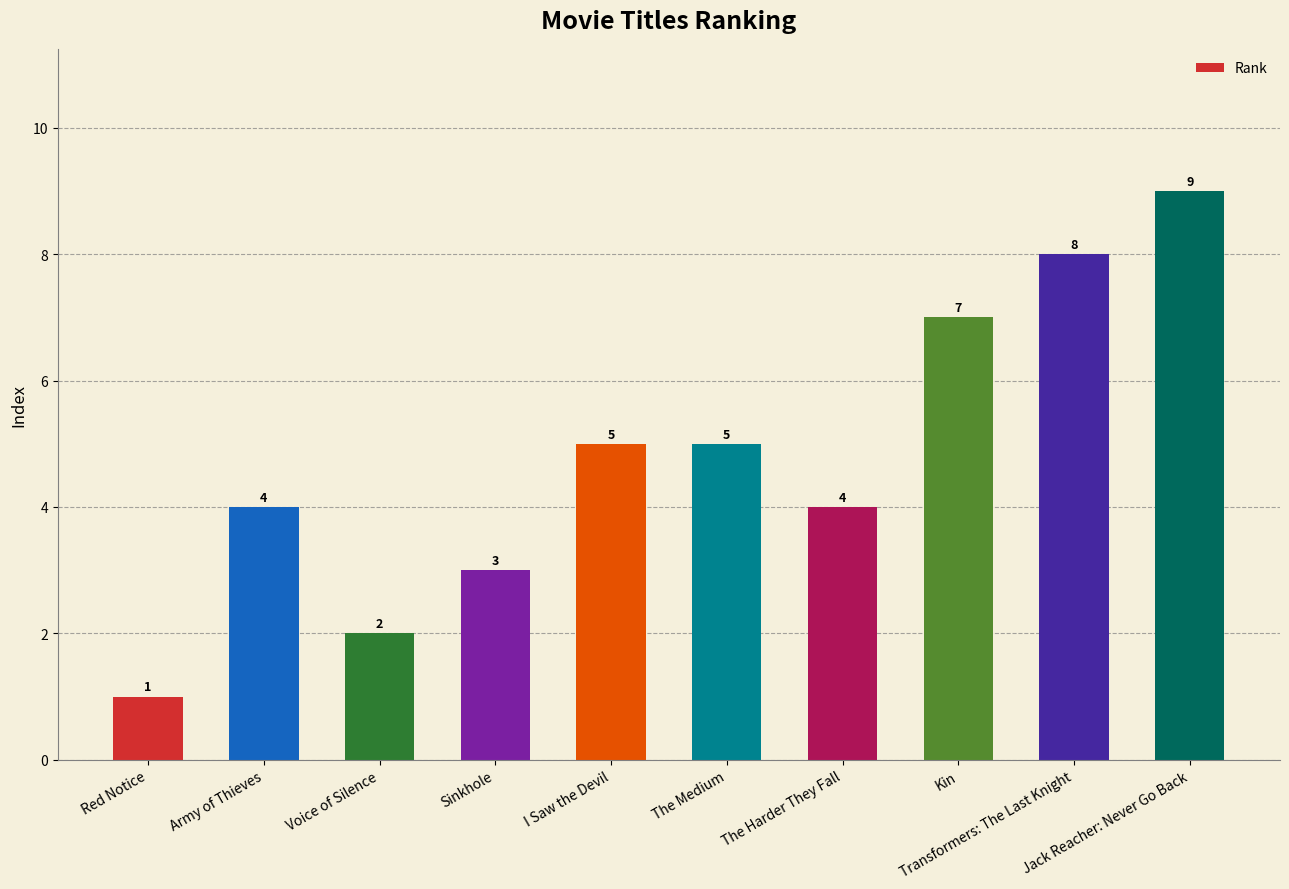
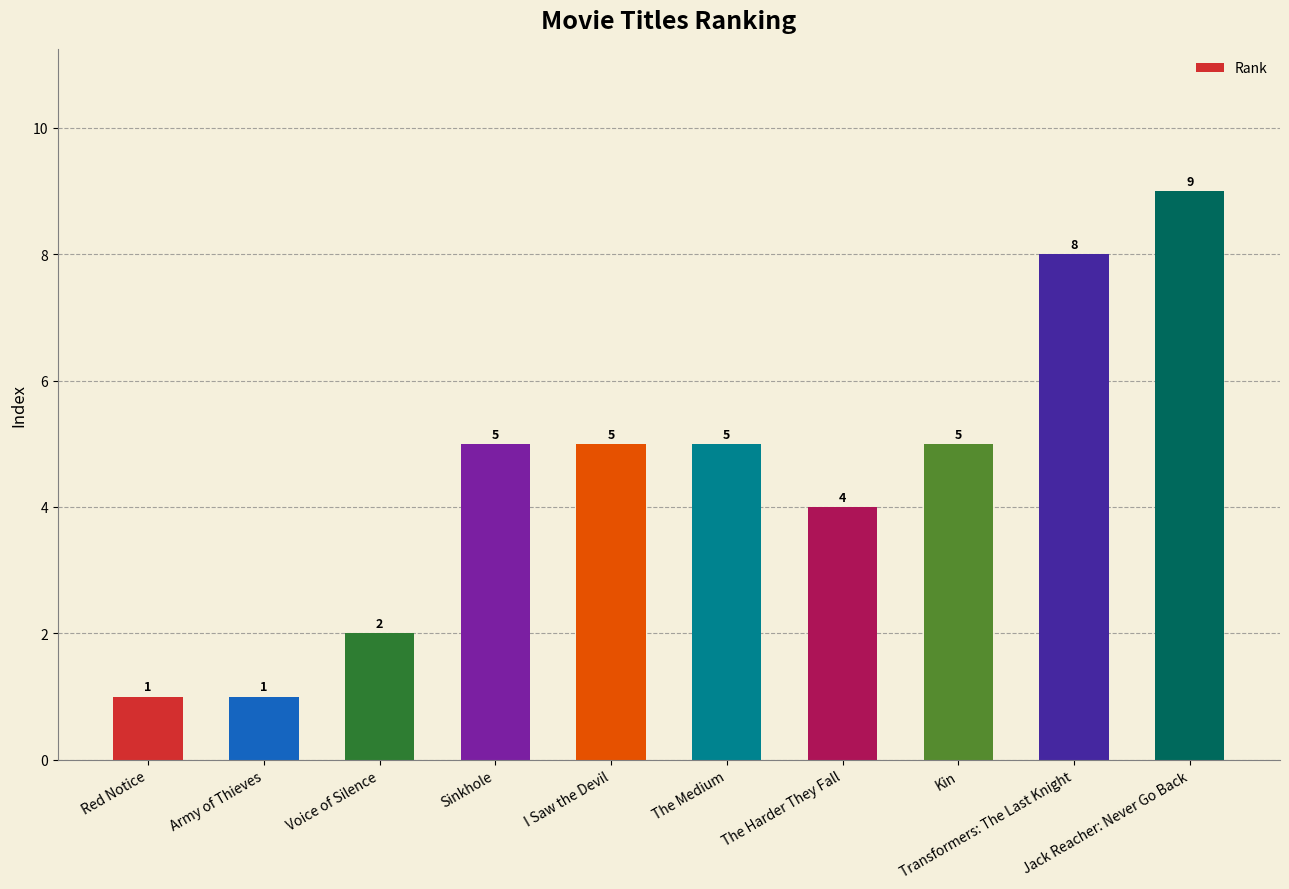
  {
    "Red Notice": 1,
-   "Army of Thieves": 4,
+   "Army of Thieves": 1,
    "Voice of Silence": 2,
-   "Sinkhole": 3,
+   "Sinkhole": 5,
    "I Saw the Devil": 5,
    "The Medium": 5,
    "The Harder They Fall": 4,
-   "Kin": 7,
+   "Kin": 5,
    "Transformers: The Last Knight": 8,
    "Jack Reacher: Never Go Back": 9
  }
